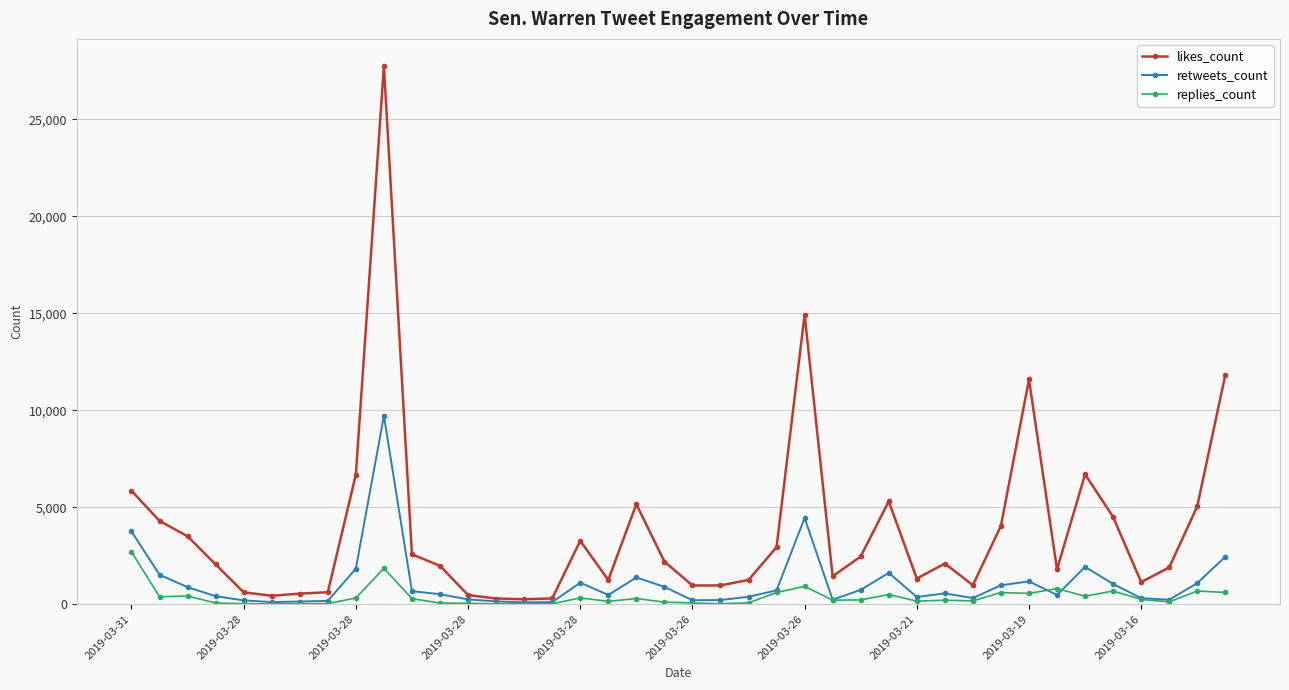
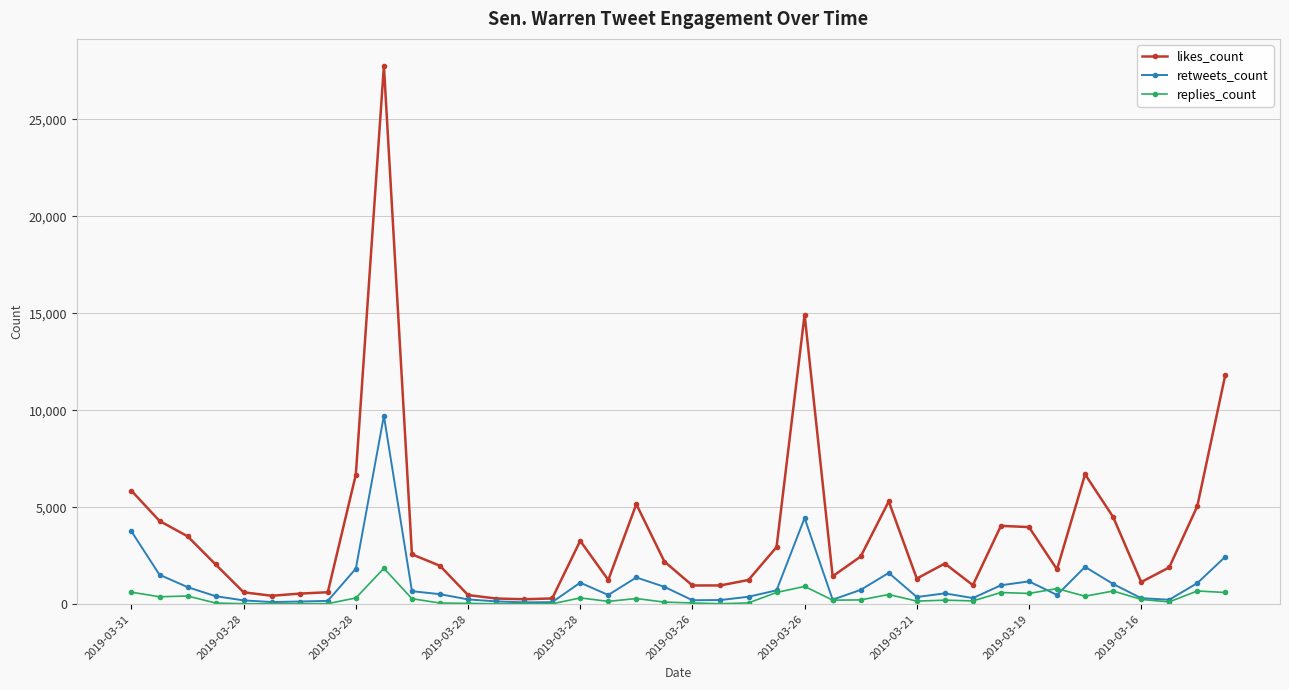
  {
    "likes_count": {
      "2019-03-31": "5,900",
-     "2019-03-19": "11,600"
+     "2019-03-19": "4,000"
    },
    "retweets_count": {
      "2019-03-31": "3,800",
      "2019-03-19": "1,200"
    },
    "replies_count": {
-     "2019-03-31": "2,700",
+     "2019-03-31": "600",
      "2019-03-19": "600"
    }
  }
